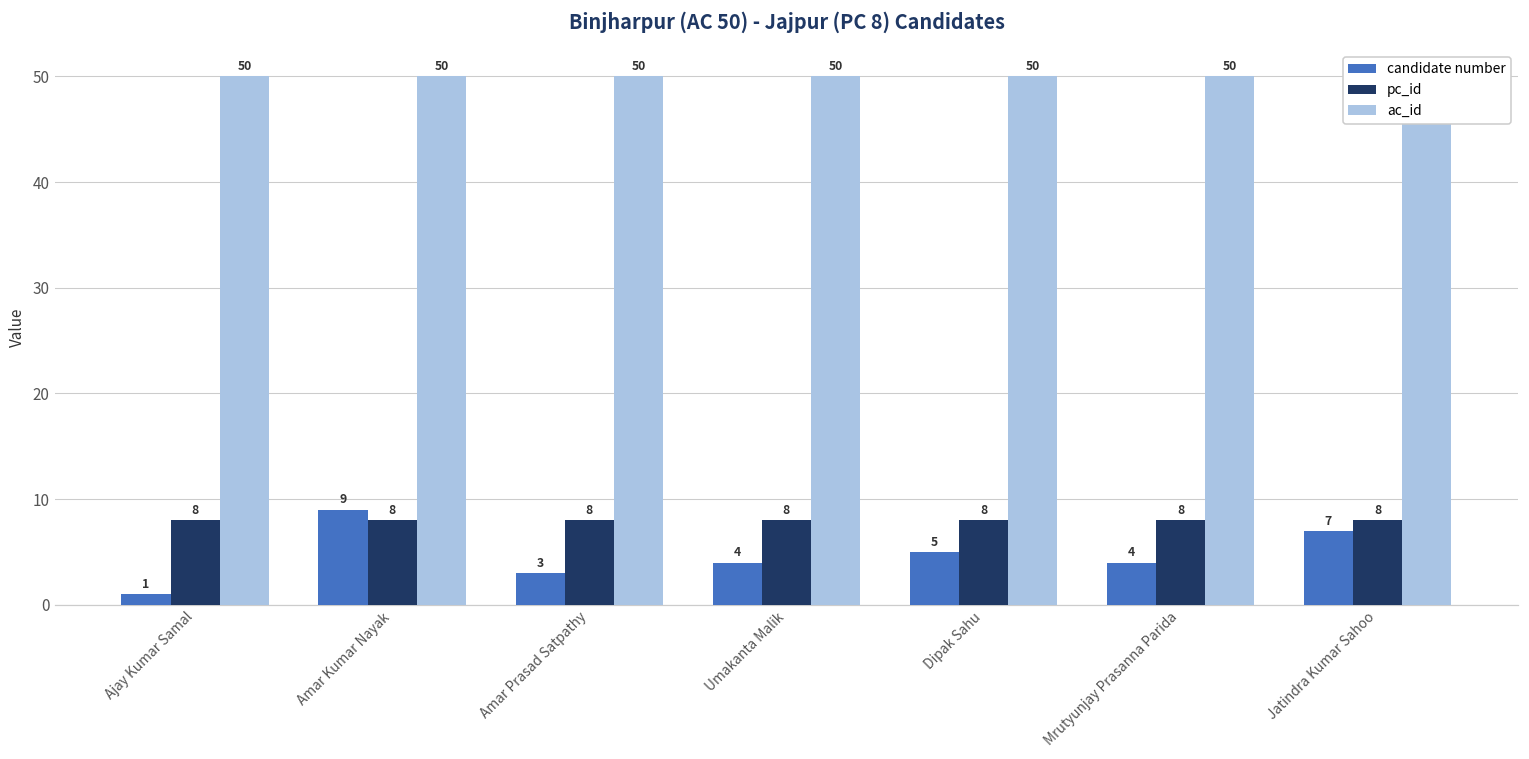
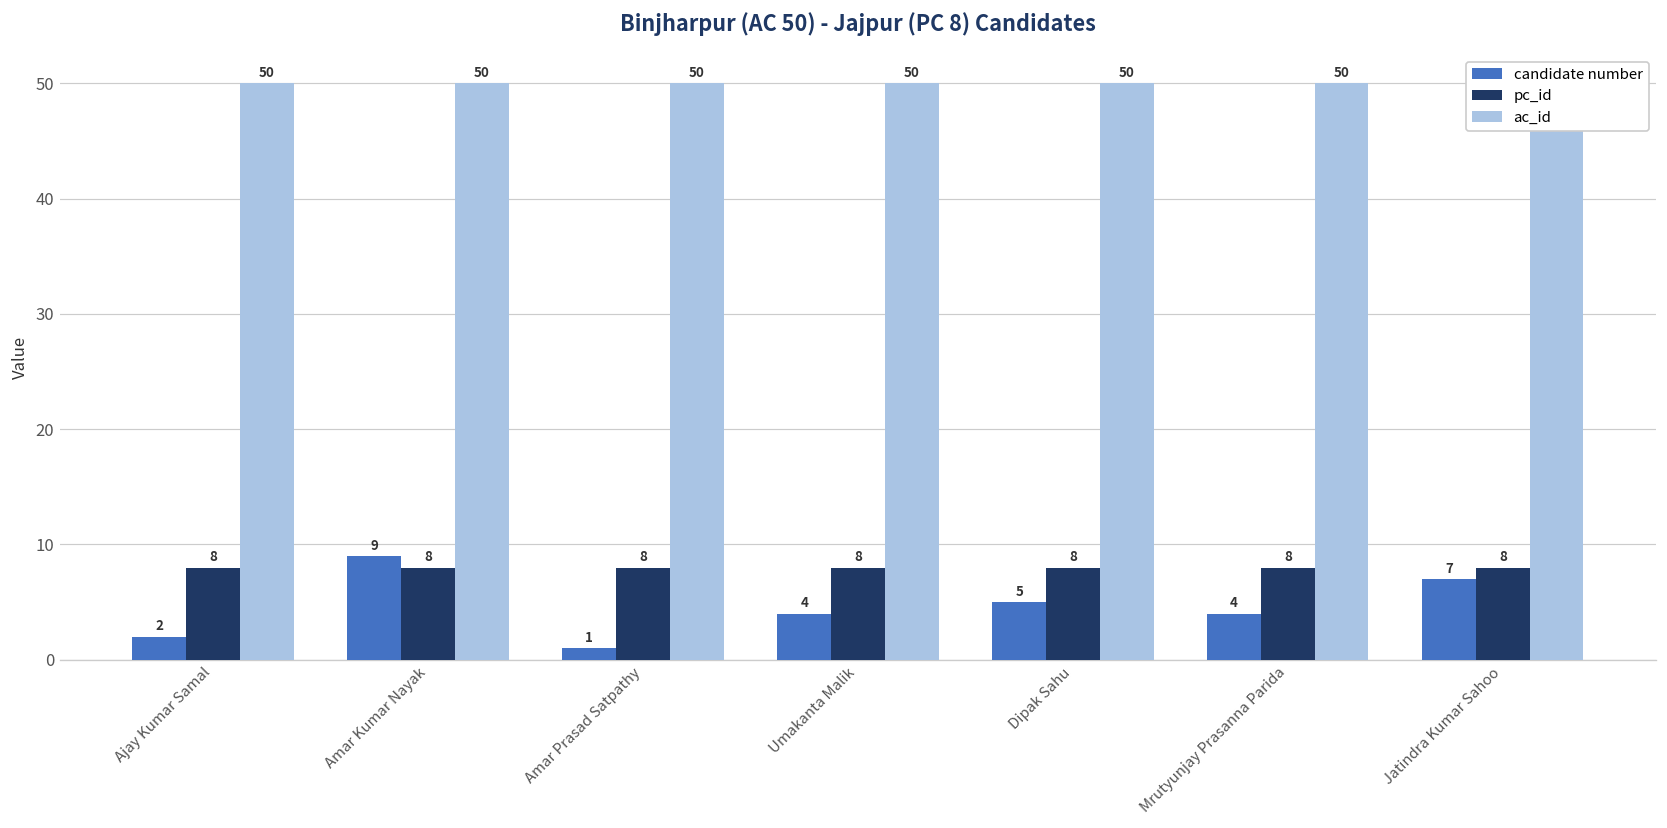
  {
    "candidate number": {
-     "Ajay Kumar Samal": 1,
+     "Ajay Kumar Samal": 2,
      "Amar Kumar Nayak": 9,
-     "Amar Prasad Satpathy": 3,
+     "Amar Prasad Satpathy": 1,
      "Umakanta Malik": 4,
      "Dipak Sahu": 5,
      "Mrutyunjay Prasanna Parida": 4,
      "Jatindra Kumar Sahoo": 7
    },
    "pc_id": {
      "Ajay Kumar Samal": 8,
      "Amar Kumar Nayak": 8,
      "Amar Prasad Satpathy": 8,
      "Umakanta Malik": 8,
      "Dipak Sahu": 8,
      "Mrutyunjay Prasanna Parida": 8,
      "Jatindra Kumar Sahoo": 8
    },
    "ac_id": {
      "Ajay Kumar Samal": 50,
      "Amar Kumar Nayak": 50,
      "Amar Prasad Satpathy": 50,
      "Umakanta Malik": 50,
      "Dipak Sahu": 50,
      "Mrutyunjay Prasanna Parida": 50
    }
  }
